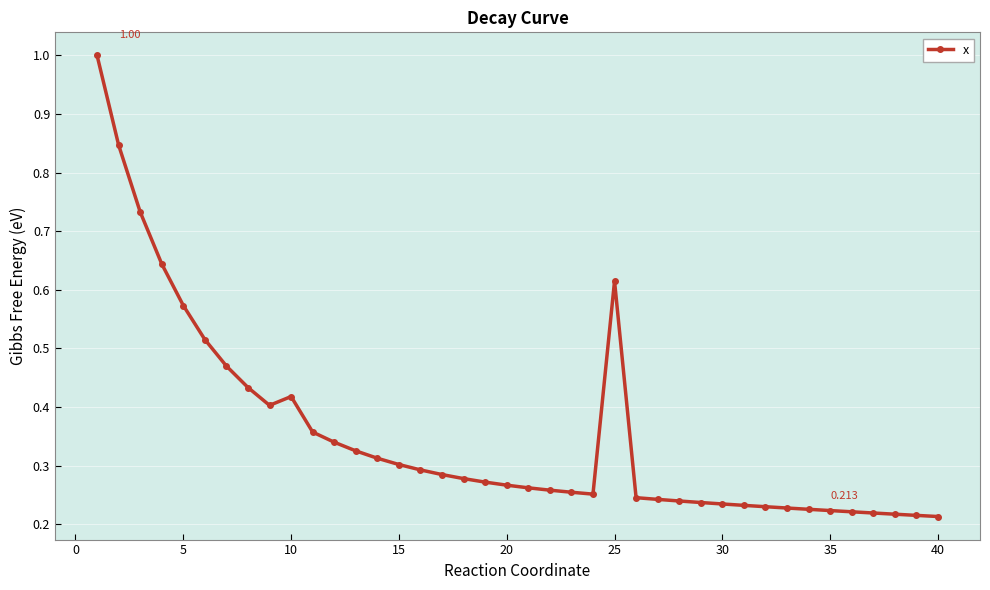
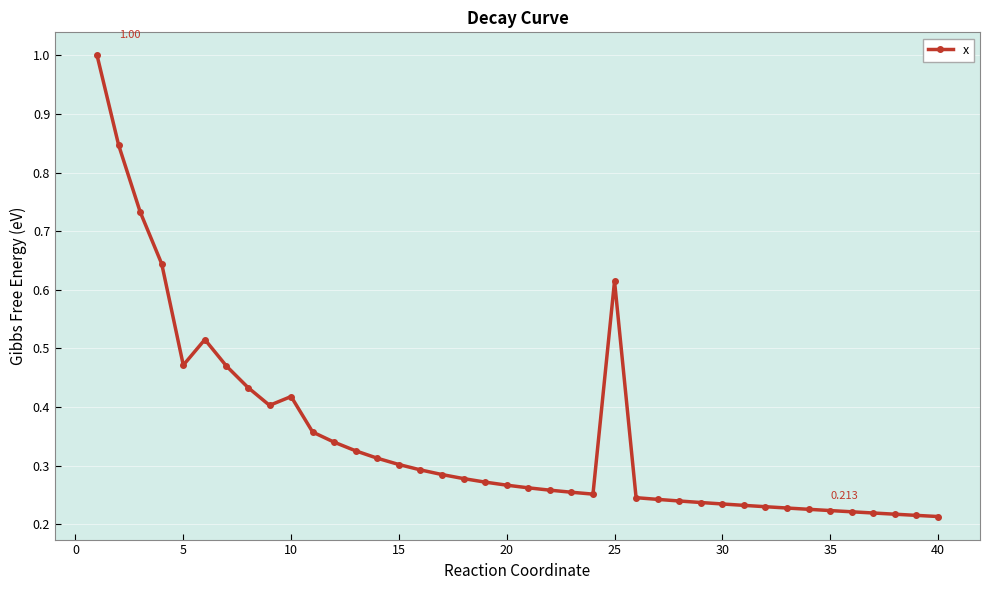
  {
-   "5": 0.57,
+   "5": 0.47,
    "10": 0.42,
    "15": 0.30,
    "20": 0.27,
    "25": 0.61,
    "30": 0.23,
    "40": 0.21
  }
